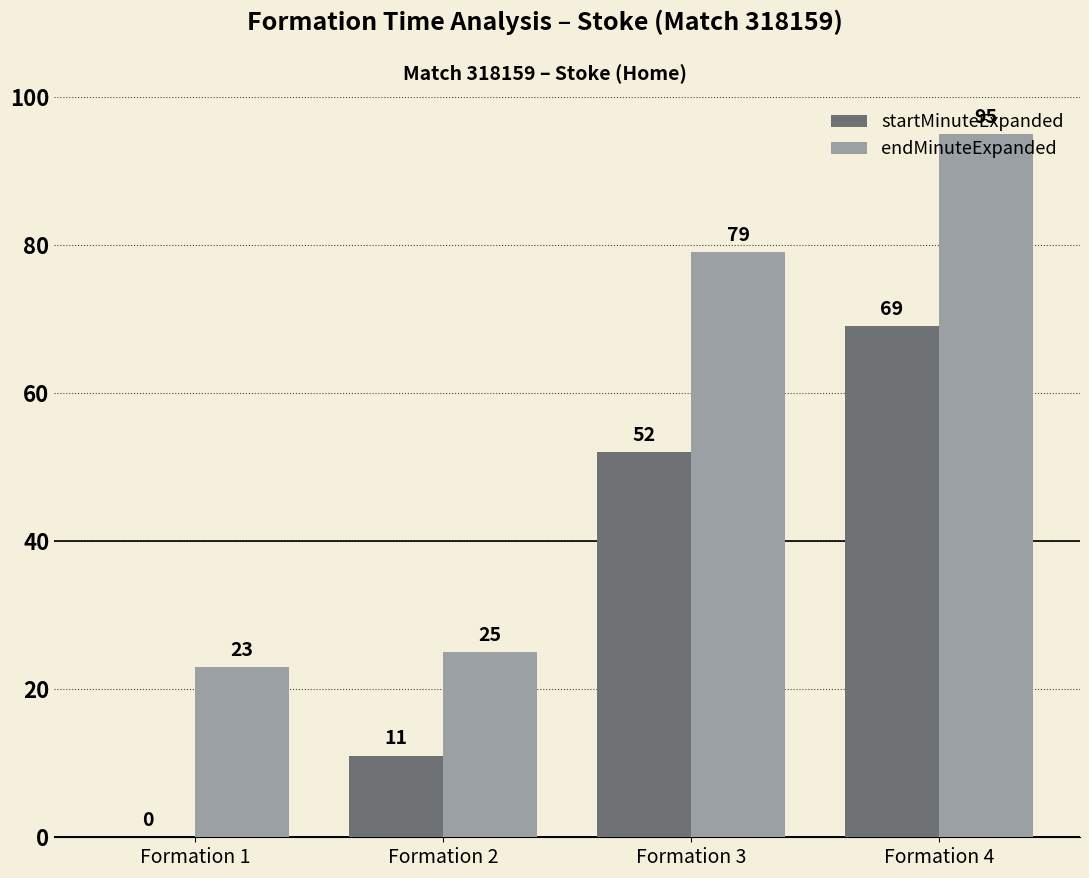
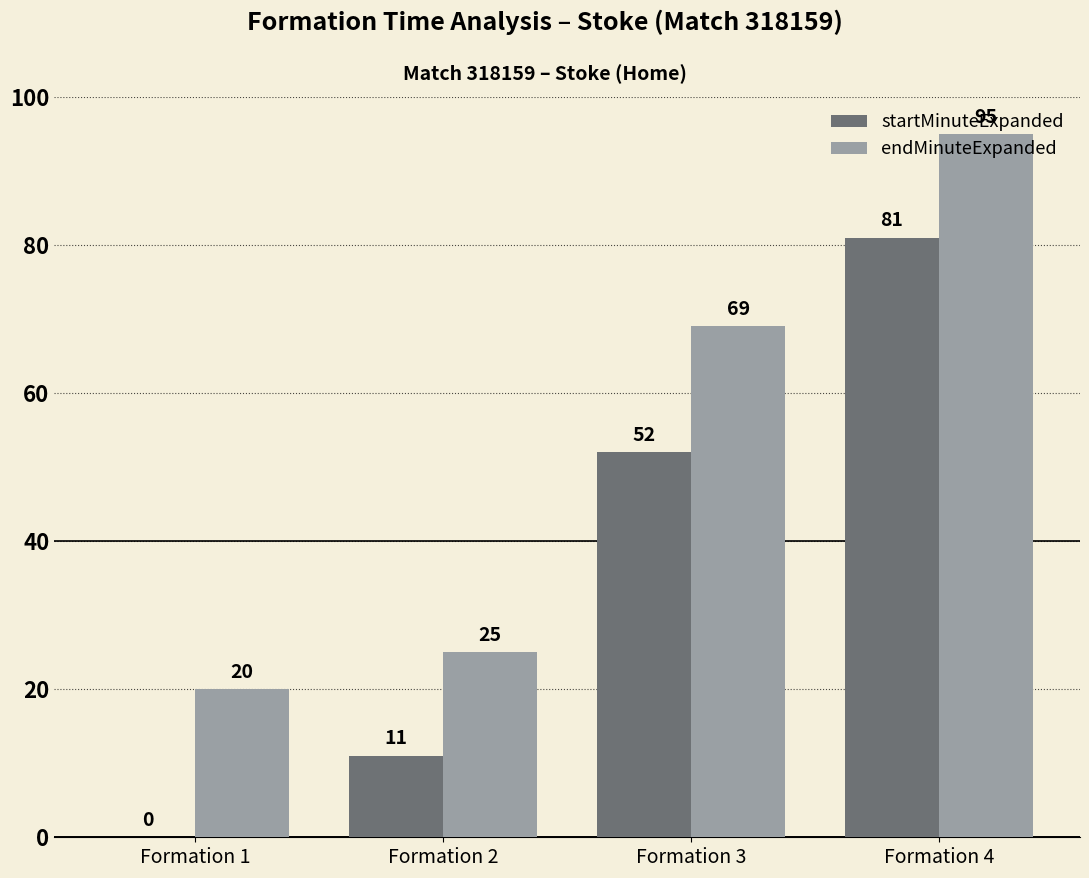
  {
    "startMinuteExpanded": {
      "Formation 1": 0,
      "Formation 2": 11,
      "Formation 3": 52,
-     "Formation 4": 69
+     "Formation 4": 81
    },
    "endMinuteExpanded": {
-     "Formation 1": 23,
+     "Formation 1": 20,
      "Formation 2": 25,
-     "Formation 3": 79,
+     "Formation 3": 69,
      "Formation 4": 95
    }
  }
